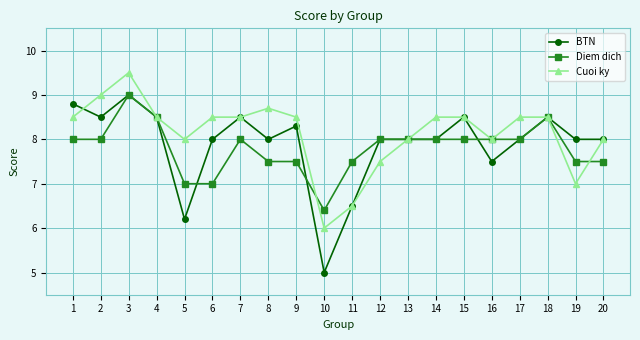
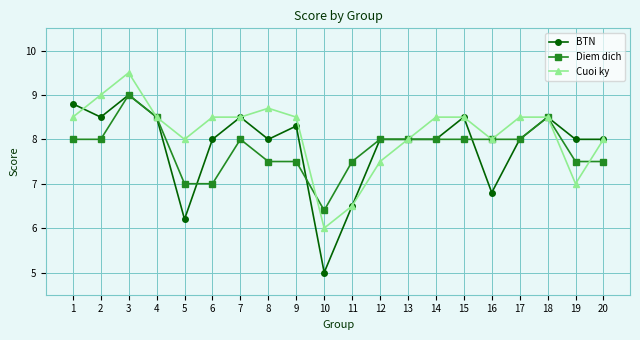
  {
    "BTN": {
      "1": 8.8,
      "2": 8.5,
      "5": 6.2,
      "6": 8.0,
      "8": 8.0,
      "9": 8.3,
      "10": 5.0,
-     "16": 7.5,
+     "16": 6.8,
      "19": 8.0
    },
    "Diem dich": {
      "1": 8.0,
      "2": 8.0,
      "5": 7.0,
      "6": 7.0,
      "7": 8.0,
      "8": 7.5,
      "9": 7.5,
      "10": 6.4,
      "11": 7.5,
      "15": 8.0,
      "19": 7.5,
      "20": 7.5
    },
    "Cuoi ky": {
      "1": 8.5,
      "2": 9.0,
      "3": 9.5,
      "5": 8.0,
      "6": 8.5,
      "8": 8.7,
      "9": 8.5,
      "10": 6.0,
      "12": 7.5,
      "14": 8.5,
      "17": 8.5,
      "19": 7.0
    }
  }
